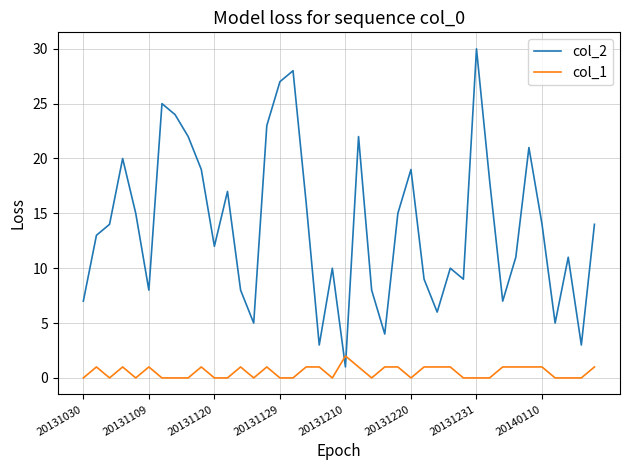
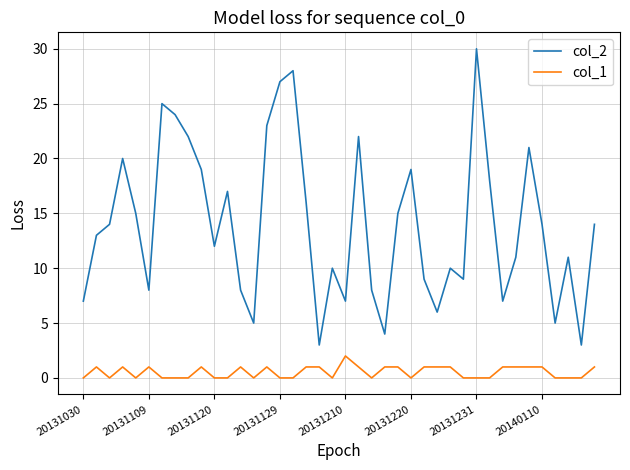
  {
    "col_2": {
      "20131030": 7,
      "20131109": 8,
      "20131120": 12,
      "20131129": 27,
-     "20131210": 1,
+     "20131210": 7,
      "20131220": 19,
      "20131231": 30,
      "20140110": 14
    },
    "col_1": {
      "20131030": 0,
      "20131109": 1,
      "20131120": 0,
      "20131129": 0,
      "20131210": 2,
      "20131220": 0,
      "20131231": 0,
      "20140110": 1
    }
  }
